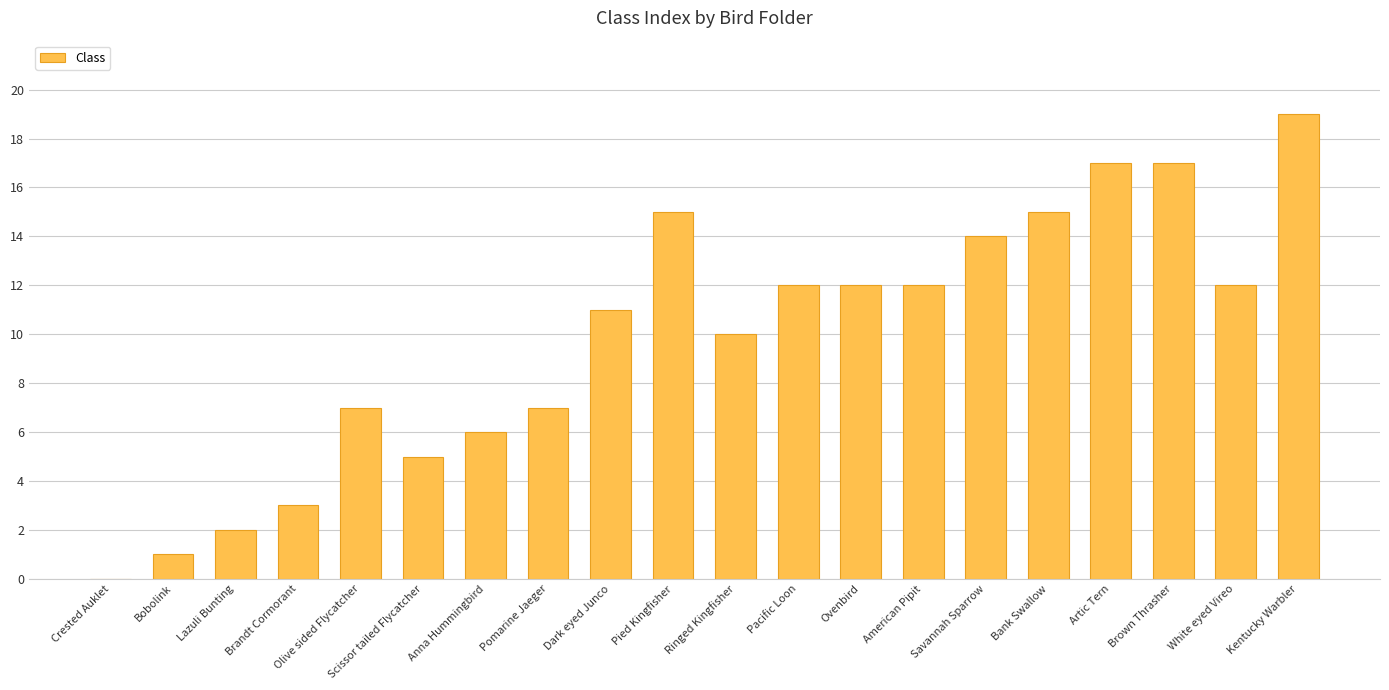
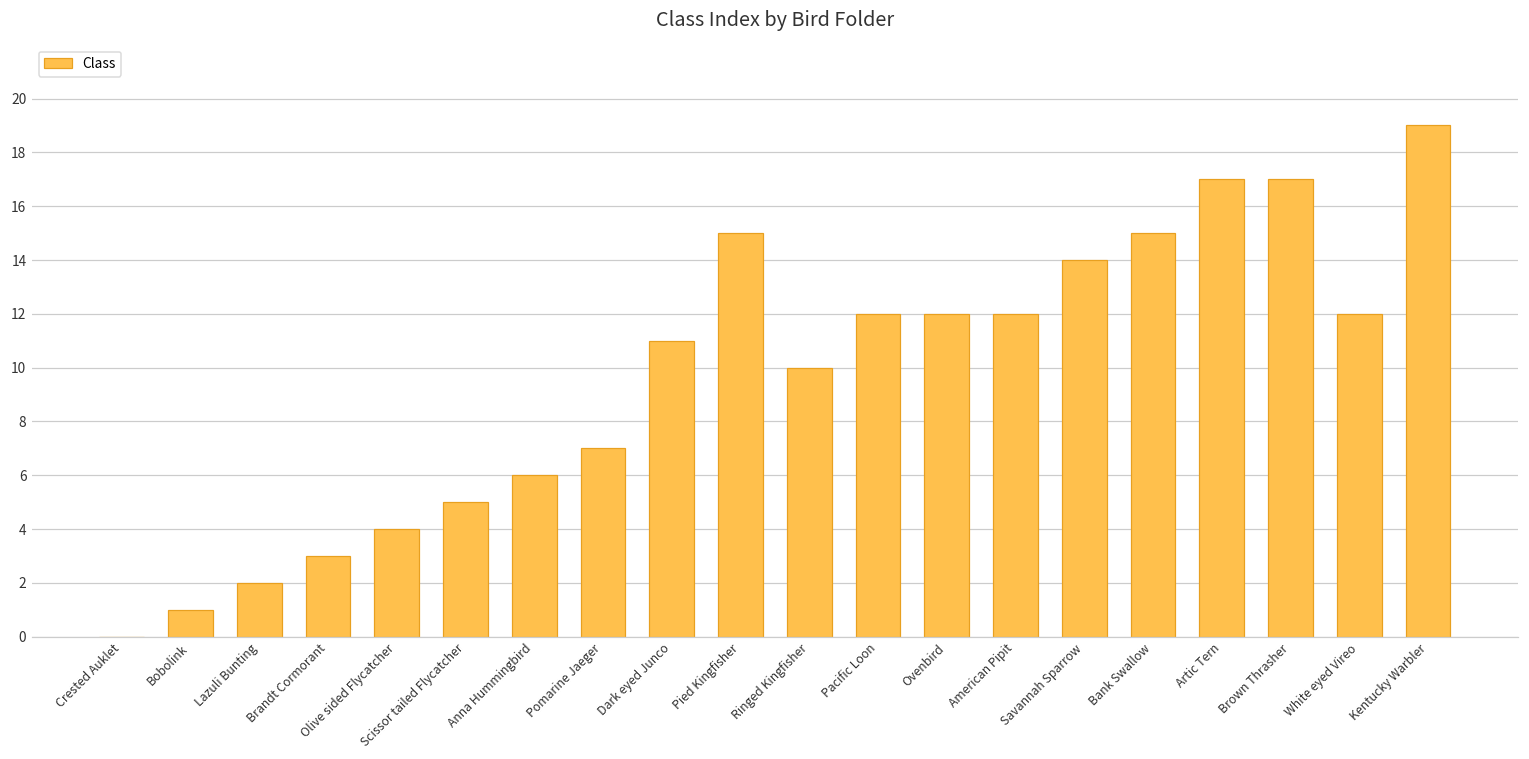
  {
    "Crested Auklet": 0,
    "Bobolink": 1,
    "Lazuli Bunting": 2,
    "Brandt Cormorant": 3,
-   "Olive sided Flycatcher": 7,
+   "Olive sided Flycatcher": 4,
    "Scissor tailed Flycatcher": 5,
    "Anna Hummingbird": 6,
    "Pomarine Jaeger": 7,
    "Dark eyed Junco": 11,
    "Pied Kingfisher": 15,
    "Ringed Kingfisher": 10,
    "Pacific Loon": 12,
    "Ovenbird": 12,
    "American Pipit": 12,
    "Savannah Sparrow": 14,
    "Bank Swallow": 15,
    "Artic Tern": 17,
    "Brown Thrasher": 17,
    "White eyed Vireo": 12,
    "Kentucky Warbler": 19
  }
